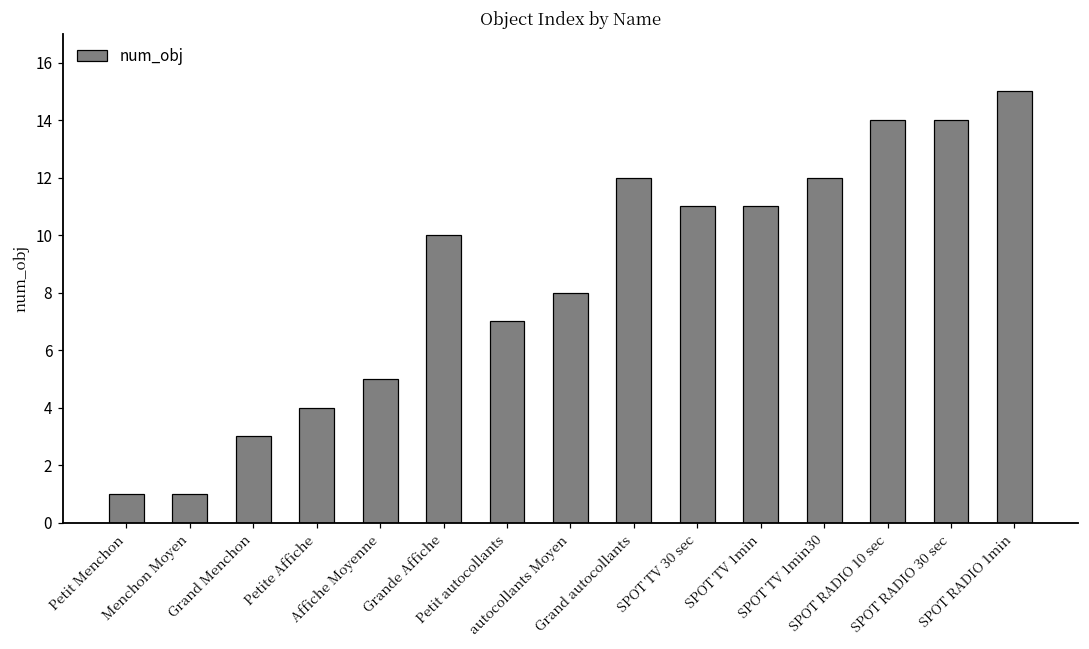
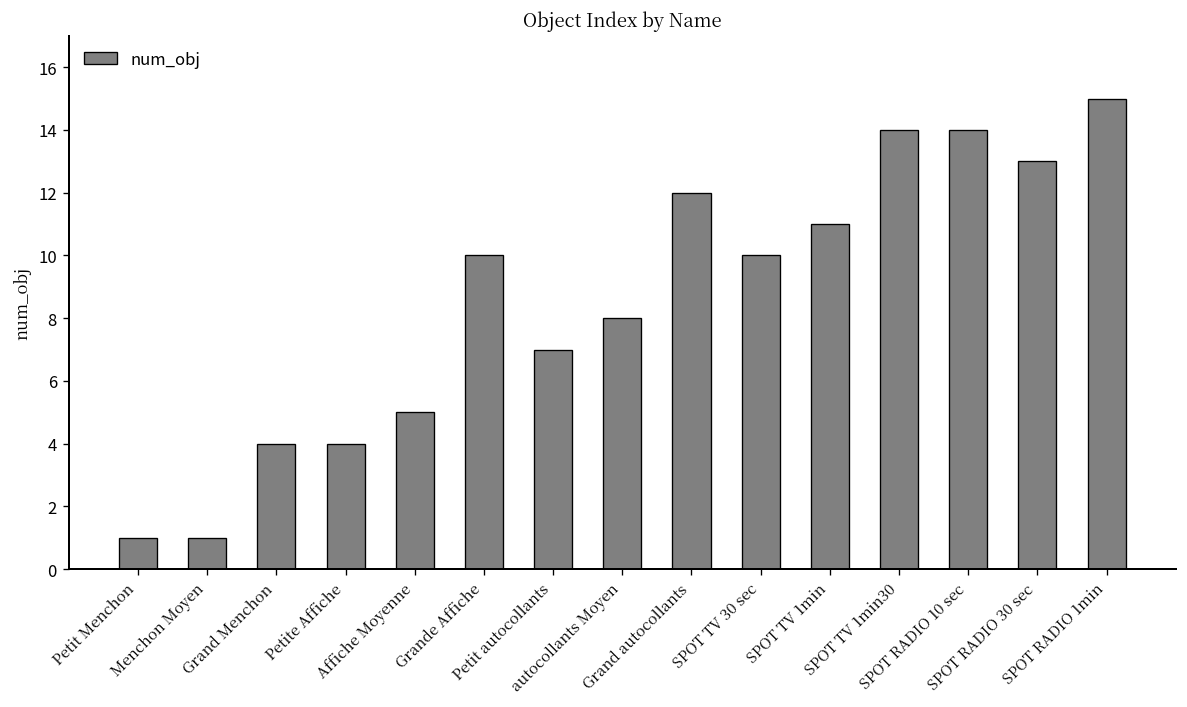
  {
    "Petit Menchon": 1,
    "Menchon Moyen": 1,
-   "Grand Menchon": 3,
+   "Grand Menchon": 4,
    "Petite Affiche": 4,
    "Affiche Moyenne": 5,
    "Grande Affiche": 10,
    "Petit autocollants": 7,
    "autocollants Moyen": 8,
    "Grand autocollants": 12,
-   "SPOT TV 30 sec": 11,
+   "SPOT TV 30 sec": 10,
    "SPOT TV 1min": 11,
-   "SPOT TV 1min30": 12,
+   "SPOT TV 1min30": 14,
    "SPOT RADIO 10 sec": 14,
-   "SPOT RADIO 30 sec": 14,
+   "SPOT RADIO 30 sec": 13,
    "SPOT RADIO 1min": 15
  }
